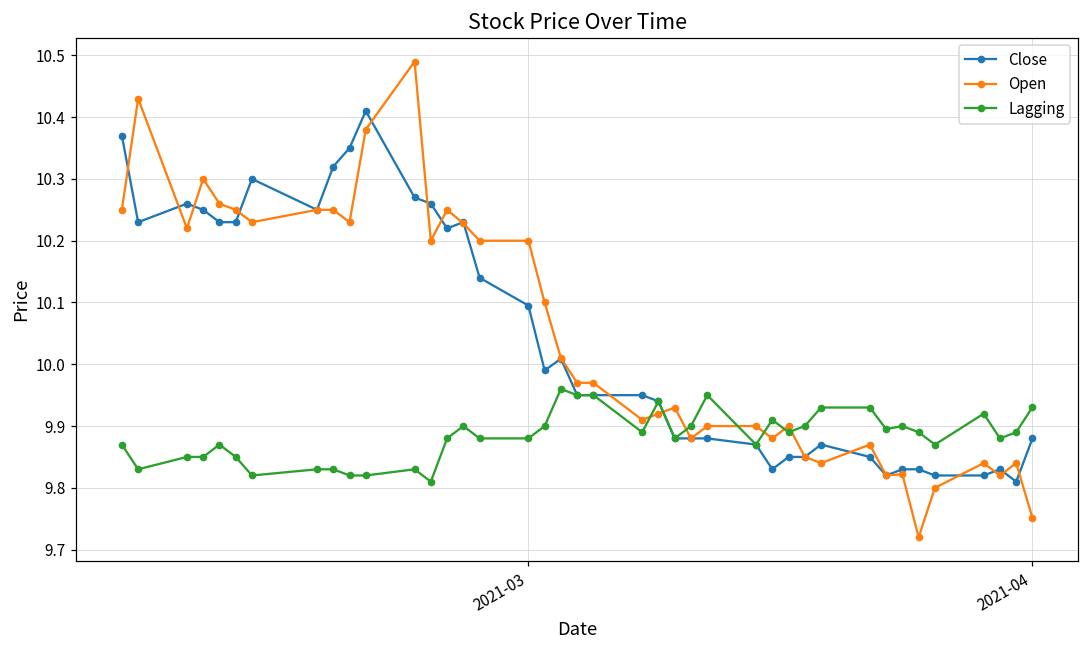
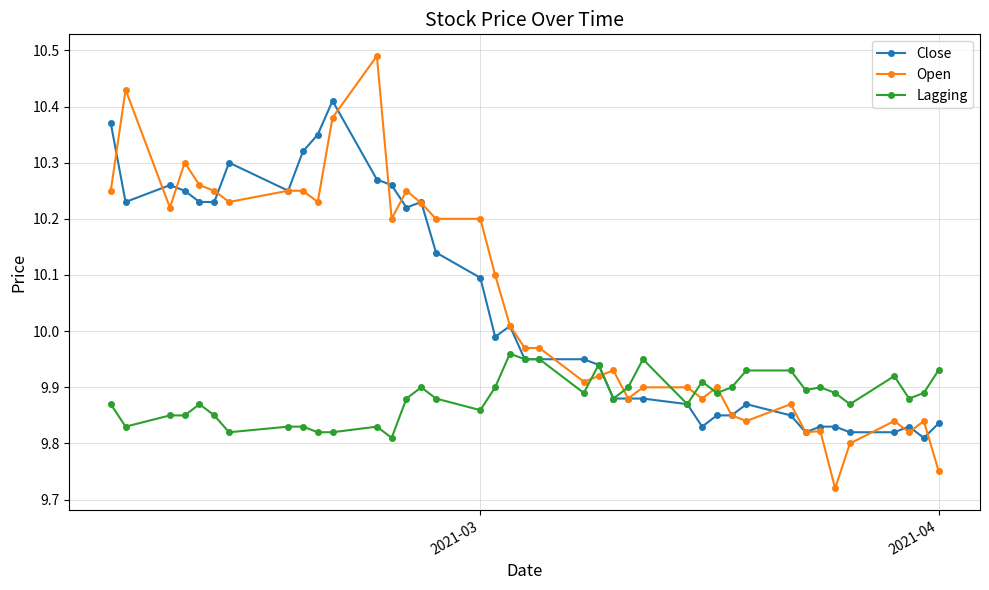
  {
    "Close": {
      "2021-03": 10.10,
-     "2021-04": 9.88
+     "2021-04": 9.84
    },
    "Open": {
      "2021-03": 10.20,
      "2021-04": 9.75
    },
    "Lagging": {
-     "2021-03": 9.88,
+     "2021-03": 9.86,
      "2021-04": 9.93
    }
  }
